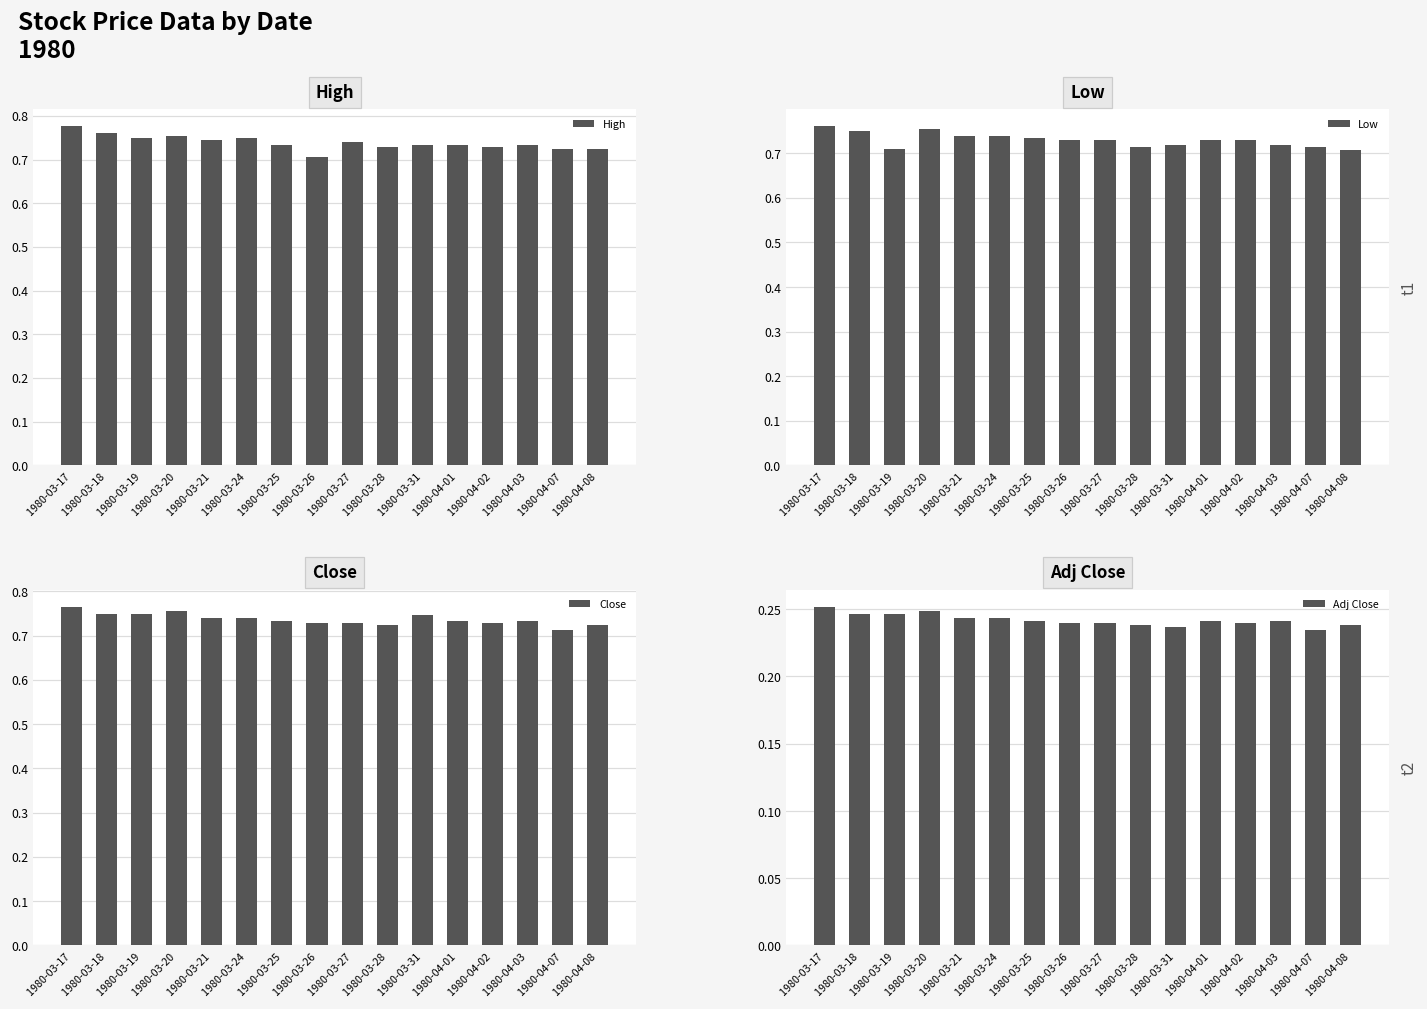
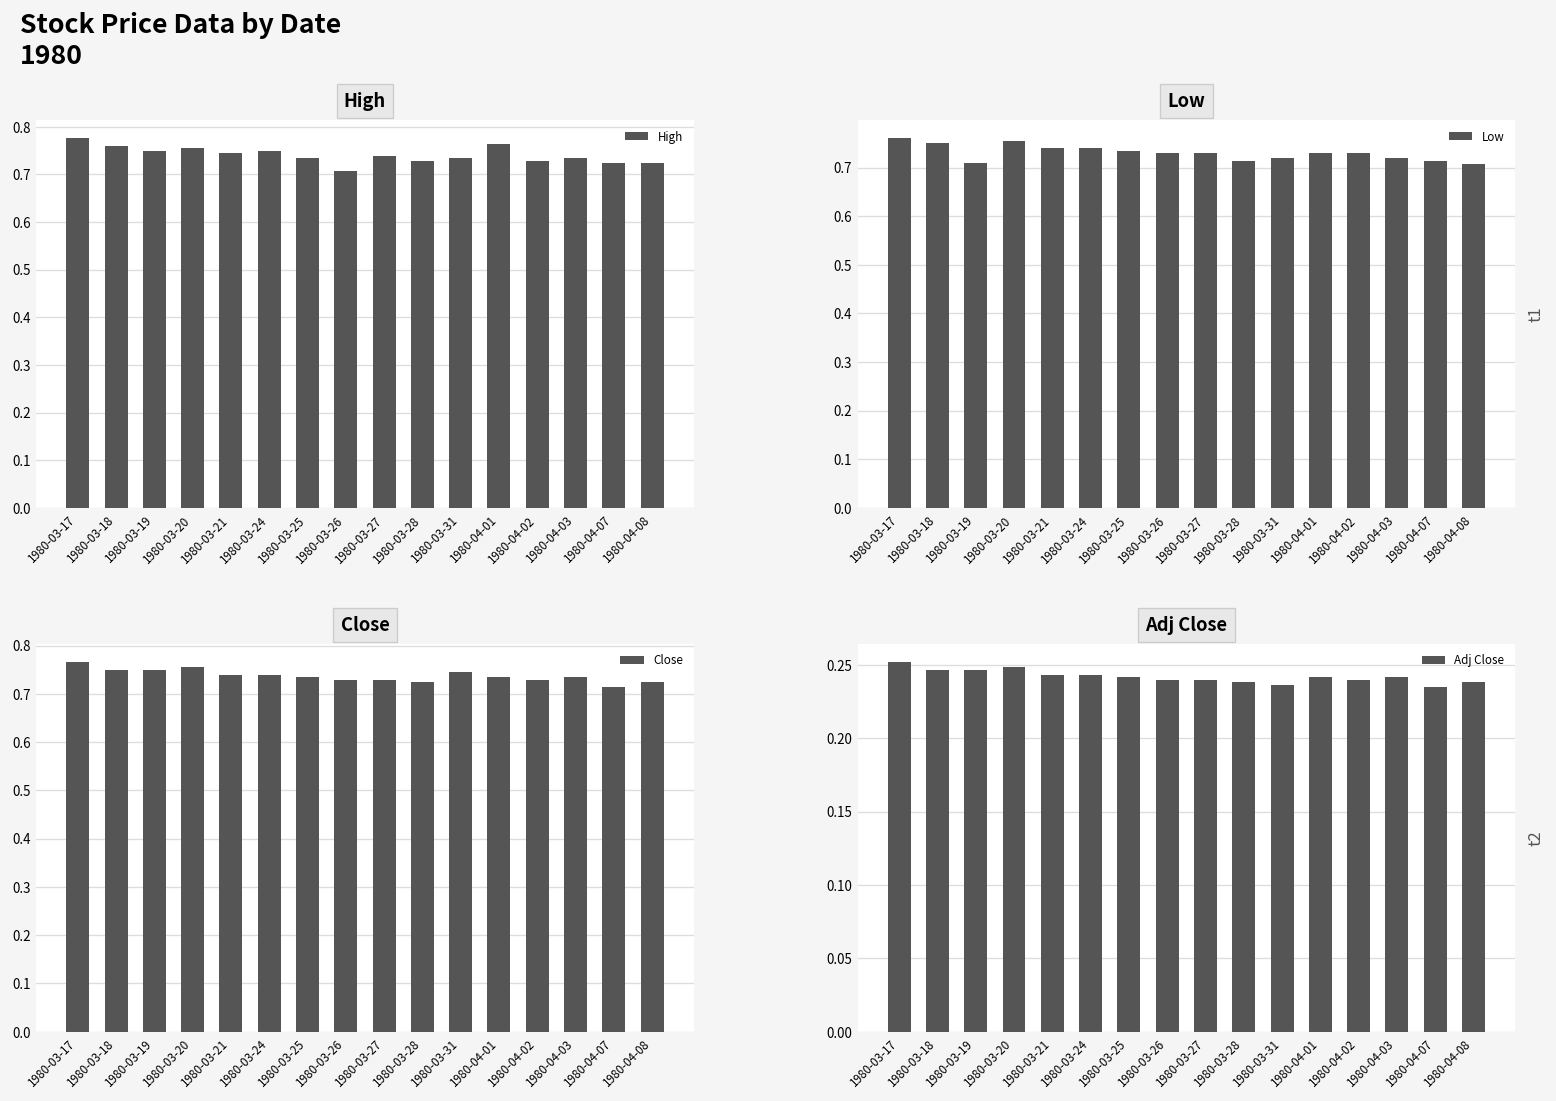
  {
    "High": {
      "1980-03-17": 0.78,
      "1980-03-18": 0.76,
      "1980-03-19": 0.75,
      "1980-03-20": 0.76,
      "1980-03-21": 0.74,
      "1980-03-24": 0.75,
      "1980-03-25": 0.73,
      "1980-03-26": 0.71,
      "1980-03-27": 0.74,
      "1980-03-28": 0.73,
      "1980-03-31": 0.73,
-     "1980-04-01": 0.73,
+     "1980-04-01": 0.76,
      "1980-04-02": 0.73,
      "1980-04-03": 0.73,
      "1980-04-07": 0.72,
      "1980-04-08": 0.72
    },
    "Low": {
      "1980-03-17": 0.76,
      "1980-03-18": 0.75,
      "1980-03-19": 0.71,
      "1980-03-20": 0.76,
      "1980-03-21": 0.74,
      "1980-03-24": 0.74,
      "1980-03-25": 0.73,
      "1980-03-26": 0.73,
      "1980-03-27": 0.73,
      "1980-03-28": 0.71,
      "1980-03-31": 0.72,
      "1980-04-01": 0.73,
      "1980-04-02": 0.73,
      "1980-04-03": 0.72,
      "1980-04-07": 0.71,
      "1980-04-08": 0.71
    },
    "Close": {
      "1980-03-17": 0.77,
      "1980-03-18": 0.75,
      "1980-03-19": 0.75,
      "1980-03-20": 0.76,
      "1980-03-21": 0.74,
      "1980-03-24": 0.74,
      "1980-03-25": 0.73,
      "1980-03-26": 0.73,
      "1980-03-27": 0.73,
      "1980-03-28": 0.72,
      "1980-03-31": 0.75,
      "1980-04-01": 0.73,
      "1980-04-02": 0.73,
      "1980-04-03": 0.73,
      "1980-04-07": 0.71,
      "1980-04-08": 0.72
    },
    "Adj Close": {
      "1980-03-17": 0.252,
      "1980-03-18": 0.247,
      "1980-03-19": 0.247,
      "1980-03-20": 0.248,
      "1980-03-21": 0.243,
      "1980-03-24": 0.243,
      "1980-03-25": 0.242,
      "1980-03-26": 0.240,
      "1980-03-27": 0.240,
      "1980-03-28": 0.238,
      "1980-03-31": 0.236,
      "1980-04-01": 0.242,
      "1980-04-02": 0.240,
      "1980-04-03": 0.242,
      "1980-04-07": 0.235,
      "1980-04-08": 0.238
    }
  }
